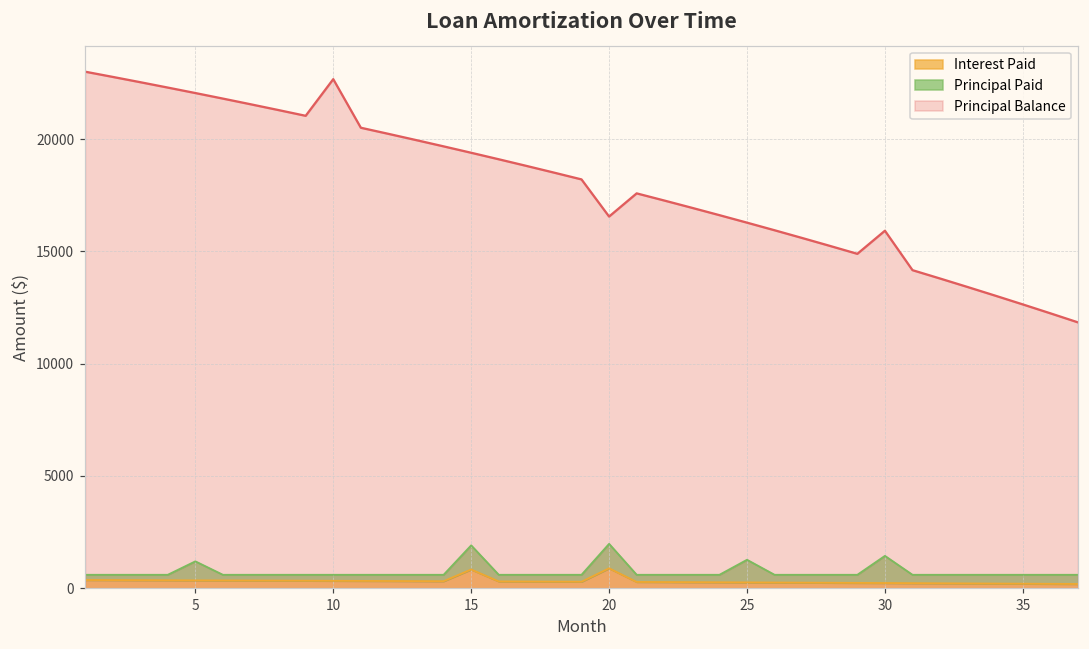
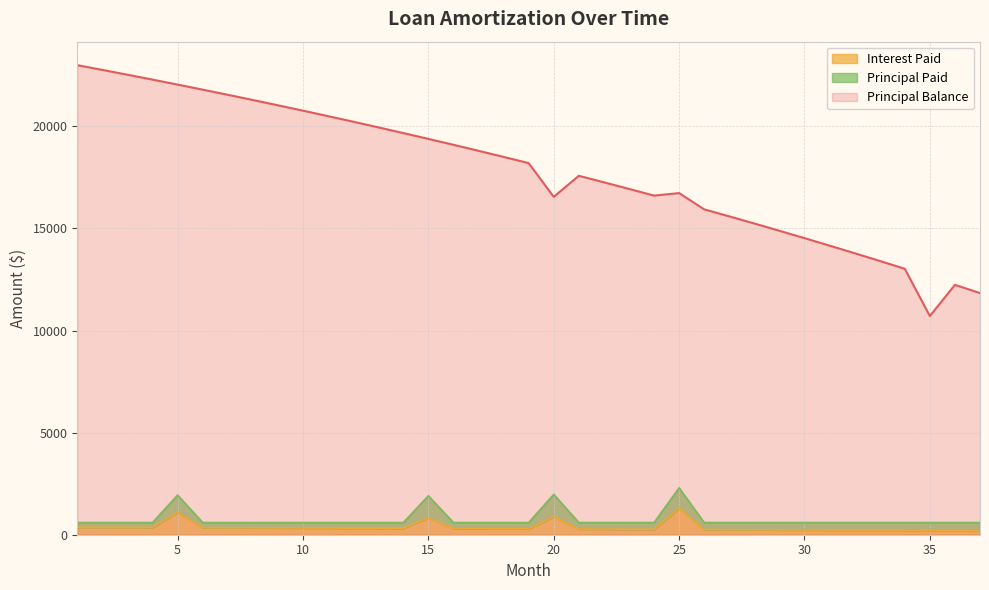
  {
    "Interest Paid": {
-     "5": 300,
+     "5": 1100,
      "10": 300,
      "15": 800,
      "20": 900,
-     "25": 300,
+     "25": 1300,
      "30": 200,
      "35": 200
    },
    "Principal Paid": {
      "5": 800,
      "10": 300,
      "15": 1100,
      "20": 1100,
      "25": 1000,
-     "30": 1200,
+     "30": 400,
      "35": 400
    },
    "Principal Balance": {
      "5": 22000,
-     "10": 22700,
+     "10": 20800,
      "15": 19400,
      "20": 16500,
-     "25": 16300,
-     "30": 15900,
-     "35": 12600
+     "25": 16700,
+     "30": 14500,
+     "35": 10700
    }
  }
